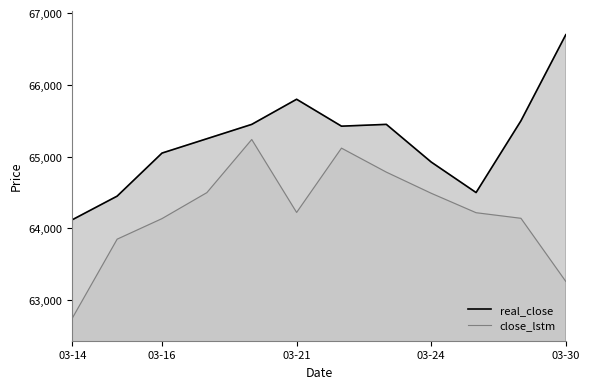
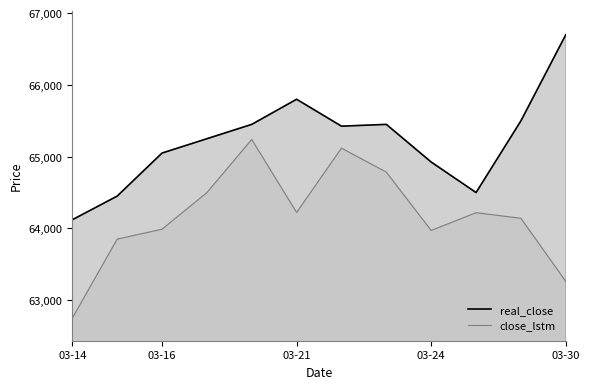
  {
    "real_close": {
      "03-14": "64,100",
      "03-16": "65,100",
      "03-21": "65,800",
      "03-24": "64,900",
      "03-30": "66,700"
    },
    "close_lstm": {
      "03-14": "62,700",
-     "03-16": "64,100",
+     "03-16": "64,000",
      "03-21": "64,200",
-     "03-24": "64,500",
+     "03-24": "64,000",
      "03-30": "63,300"
    }
  }
